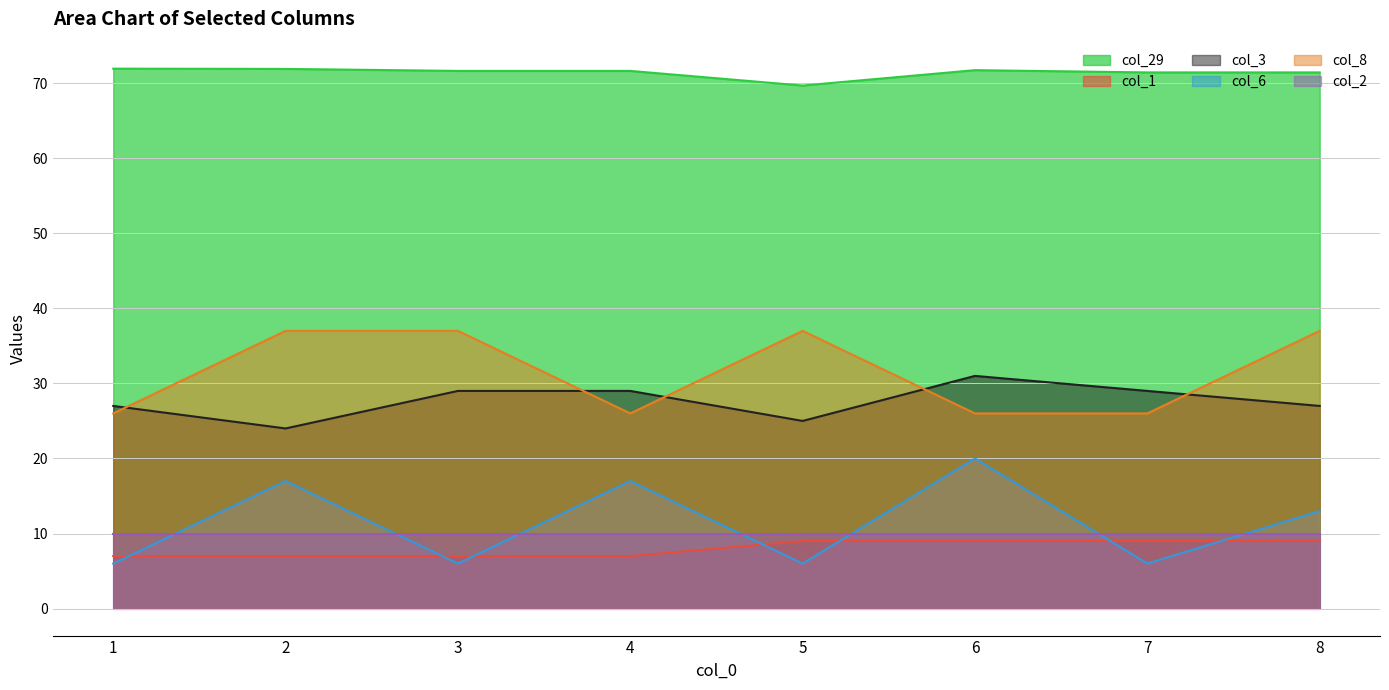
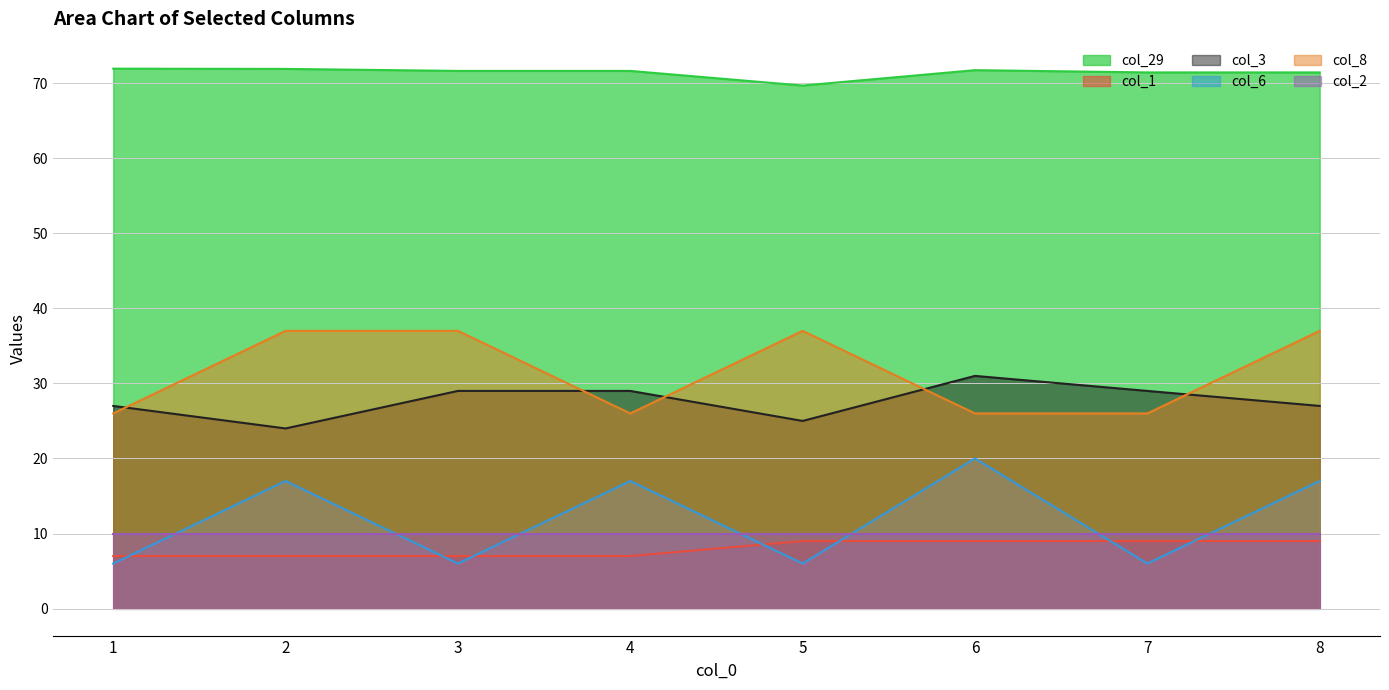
  {
    "col_29": {
      "1": 72,
      "2": 72,
      "3": 72,
      "4": 72,
      "5": 70,
      "6": 72,
      "7": 71,
      "8": 71
    },
    "col_3": {
      "1": 27,
      "2": 24,
      "3": 29,
      "4": 29,
      "5": 25,
      "6": 31,
      "7": 29,
      "8": 27
    },
    "col_6": {
      "1": 6,
      "2": 17,
      "3": 6,
      "4": 17,
      "5": 6,
      "6": 20,
      "7": 6,
-     "8": 13
+     "8": 17
    },
    "col_2": {
      "1": 10,
      "2": 10,
      "3": 10,
      "4": 10,
      "5": 10,
      "6": 10,
      "7": 10,
      "8": 10
    }
  }
